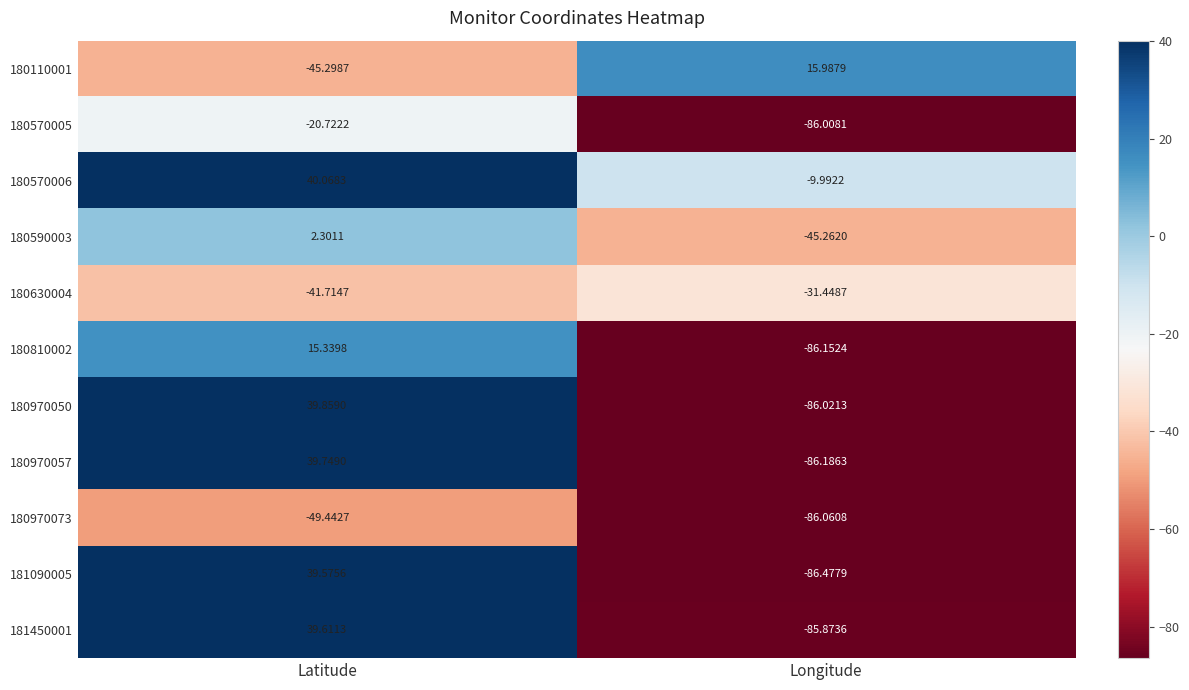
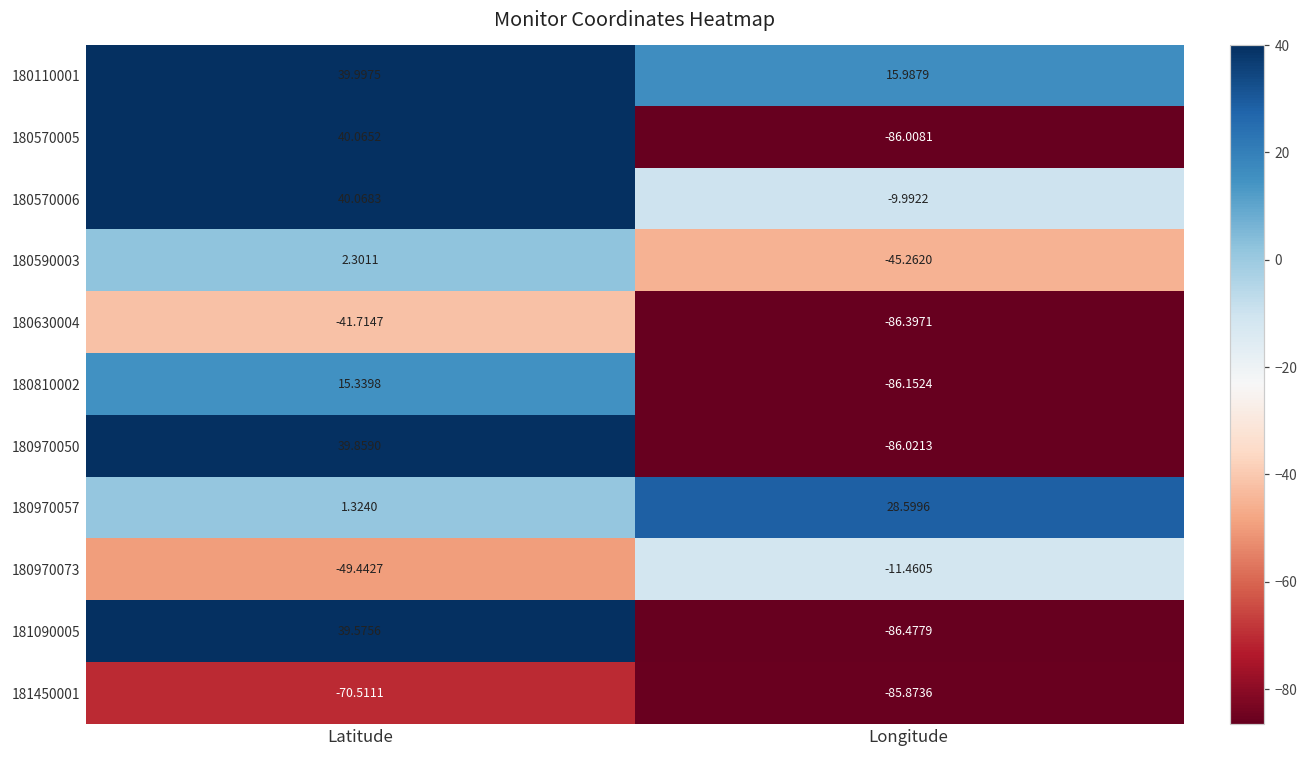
  {
    "180110001": {
-     "Latitude": -45.2987,
+     "Latitude": 39.9975,
      "Longitude": 15.9879
    },
    "180570005": {
-     "Latitude": -20.7222,
+     "Latitude": 40.0652,
      "Longitude": -86.0081
    },
    "180570006": {
      "Latitude": 40.0683,
      "Longitude": -9.9922
    },
    "180590003": {
      "Latitude": 2.3011,
      "Longitude": -45.2620
    },
    "180630004": {
      "Latitude": -41.7147,
-     "Longitude": -31.4487
+     "Longitude": -86.3971
    },
    "180810002": {
      "Latitude": 15.3398,
      "Longitude": -86.1524
    },
    "180970050": {
      "Latitude": 39.8590,
      "Longitude": -86.0213
    },
    "180970057": {
-     "Latitude": 39.7490,
-     "Longitude": -86.1863
+     "Latitude": 1.3240,
+     "Longitude": 28.5996
    },
    "180970073": {
      "Latitude": -49.4427,
-     "Longitude": -86.0608
+     "Longitude": -11.4605
    },
    "181090005": {
      "Latitude": 39.5756,
      "Longitude": -86.4779
    },
    "181450001": {
-     "Latitude": 39.6113,
+     "Latitude": -70.5111,
      "Longitude": -85.8736
    }
  }
